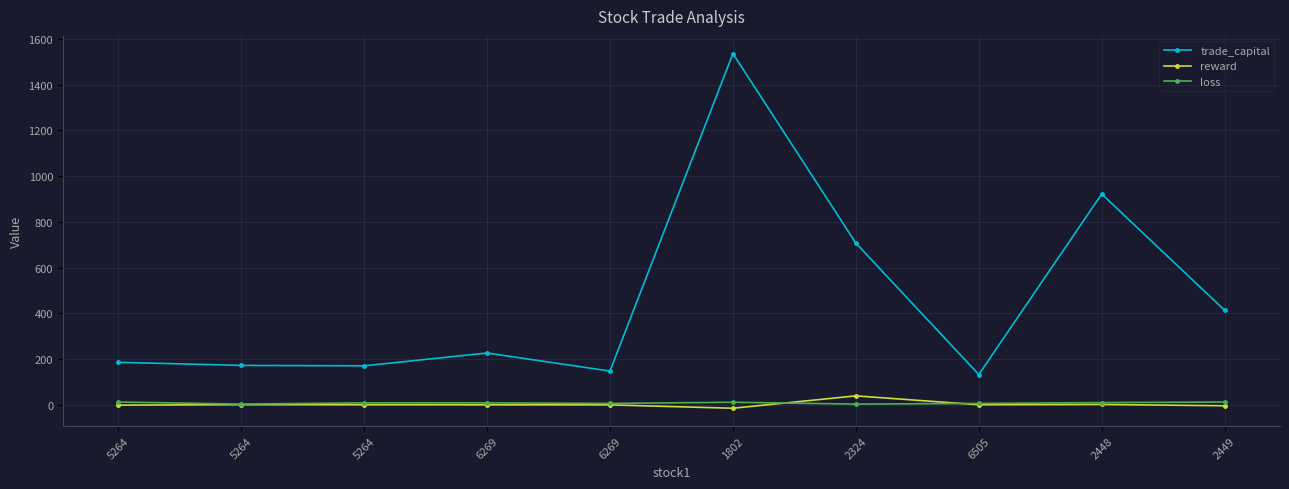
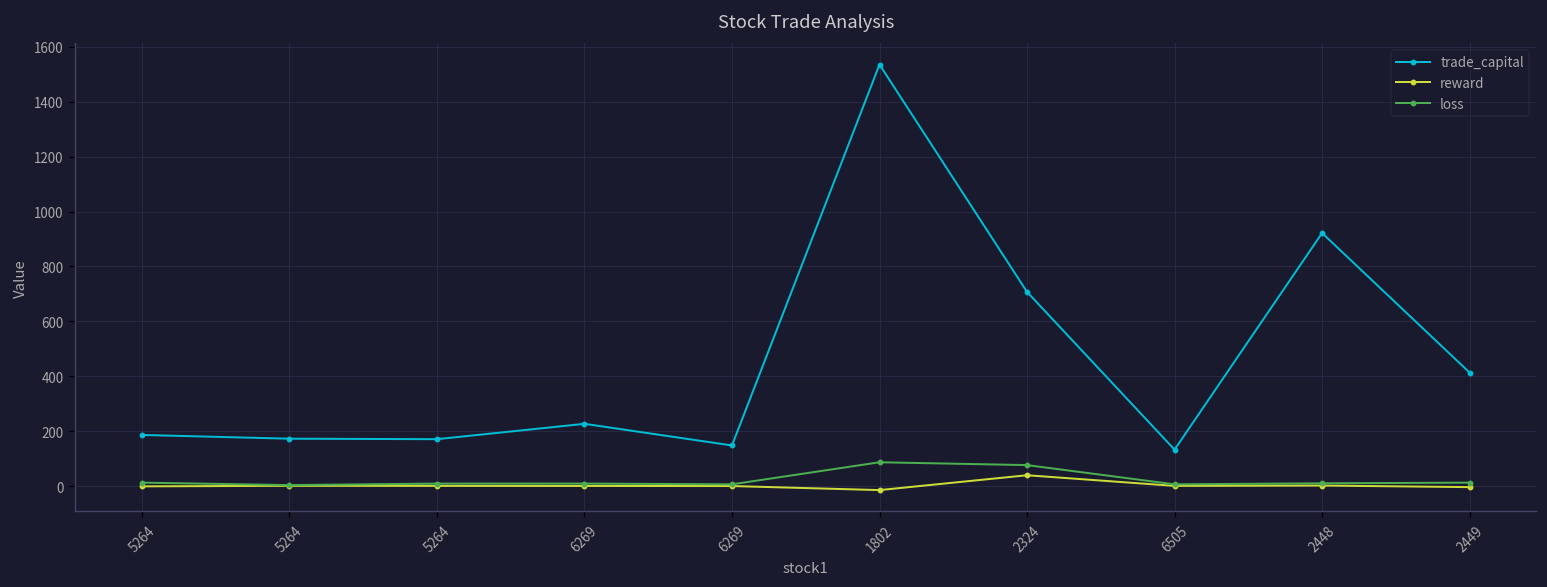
  {
    "trade_capital": {
      "1802": 1540,
      "2324": 710,
      "6505": 130,
      "2448": 920,
      "2449": 410
    },
    "reward": {
      "1802": -10,
      "2324": 40,
      "2449": 0
    },
    "loss": {
-     "1802": 10,
-     "2324": 0,
+     "1802": 90,
+     "2324": 80,
      "2449": 10
    }
  }
